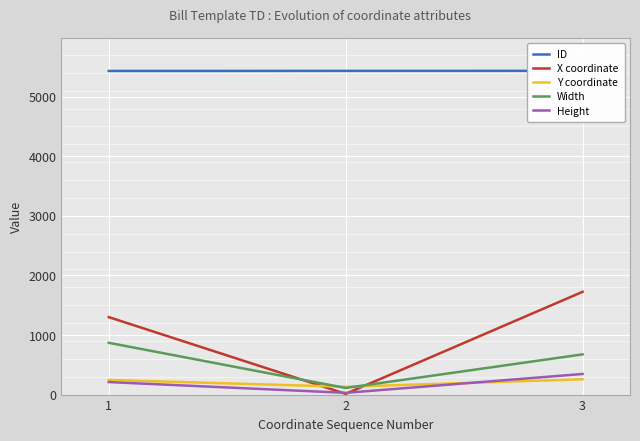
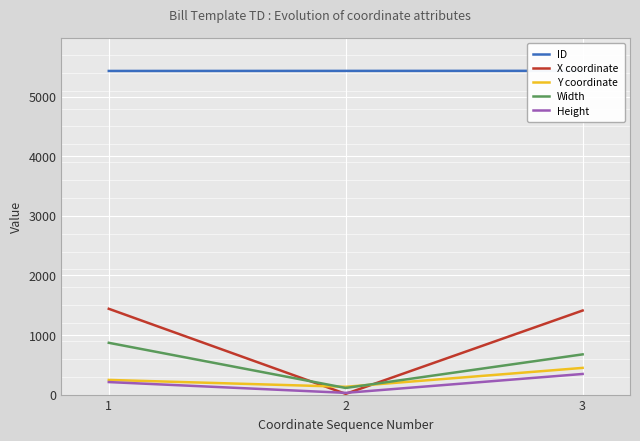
  {
    "ID": {
      "1": 5400,
      "2": 5400
    },
    "X coordinate": {
-     "1": 1300,
-     "3": 1700
+     "1": 1400,
+     "3": 1400
    },
    "Y coordinate": {
-     "3": 300
+     "3": 400
    },
    "Width": {
      "1": 900,
      "3": 700
    },
    "Height": {
      "3": 300
    }
  }
